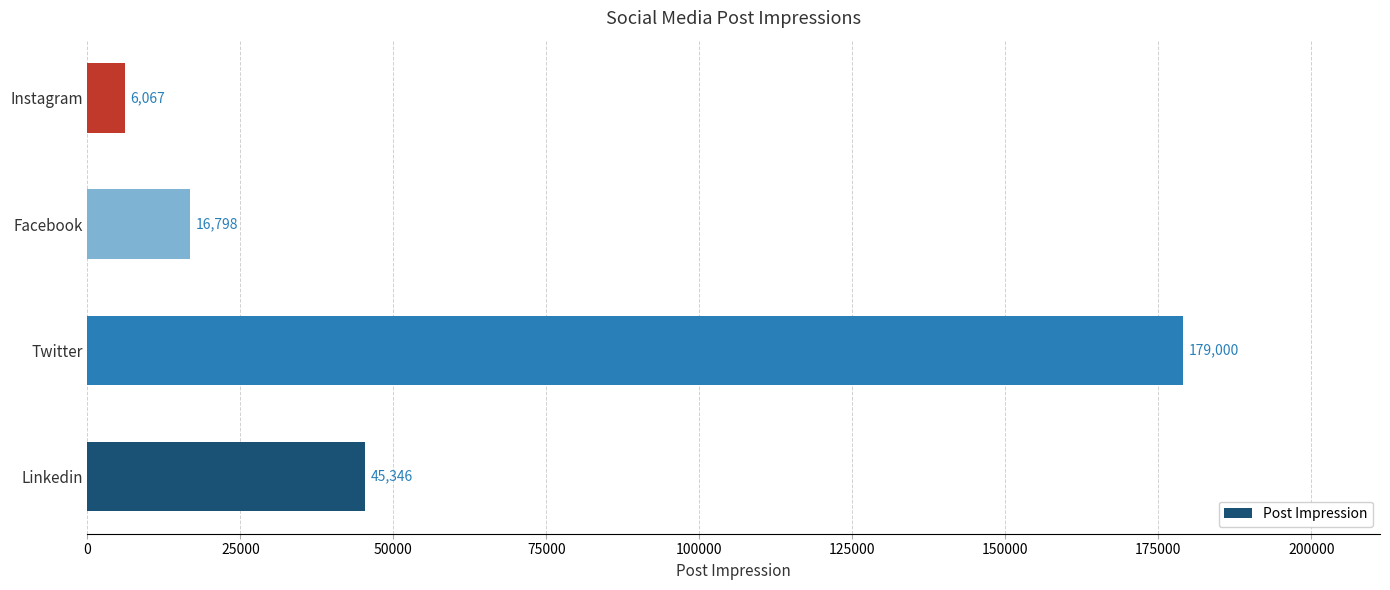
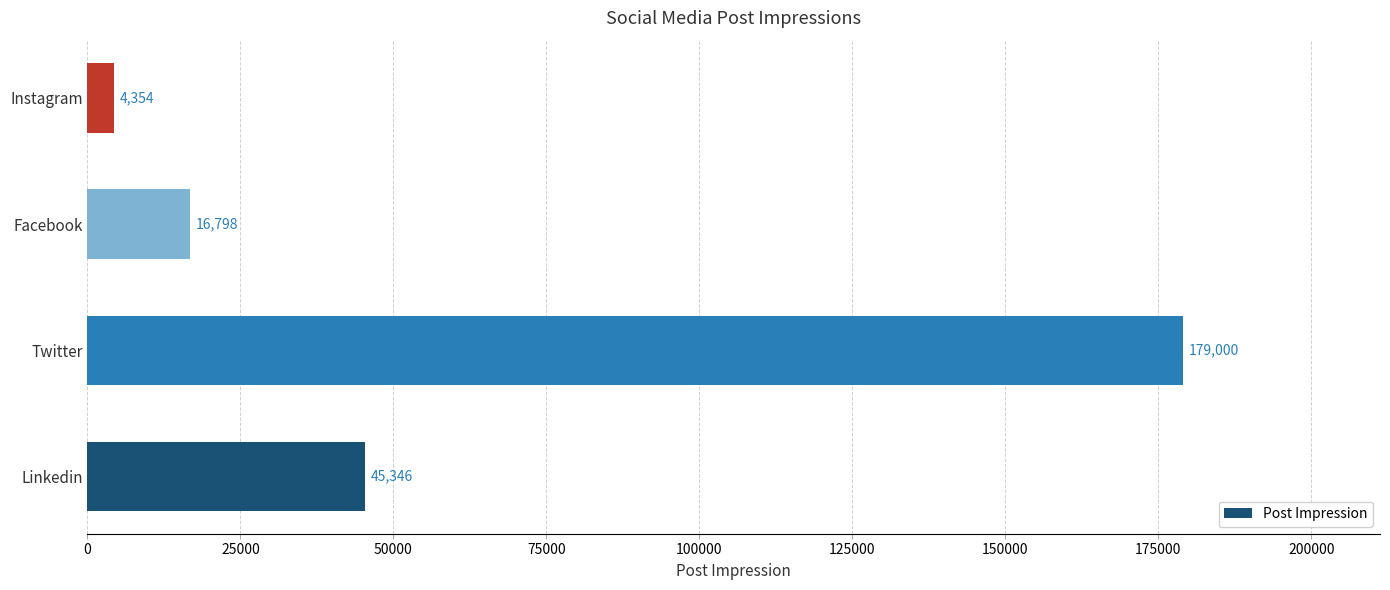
  {
-   "Instagram": "6,067",
+   "Instagram": "4,354",
    "Facebook": "16,798",
    "Twitter": "179,000",
    "Linkedin": "45,346"
  }
